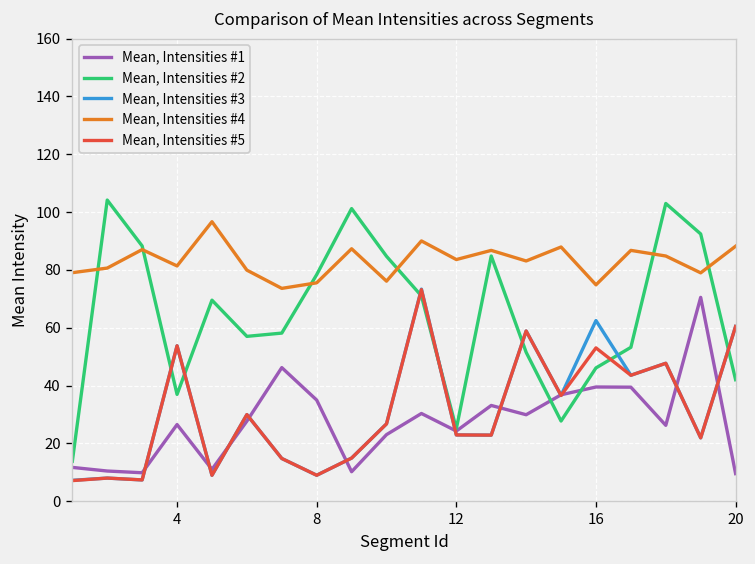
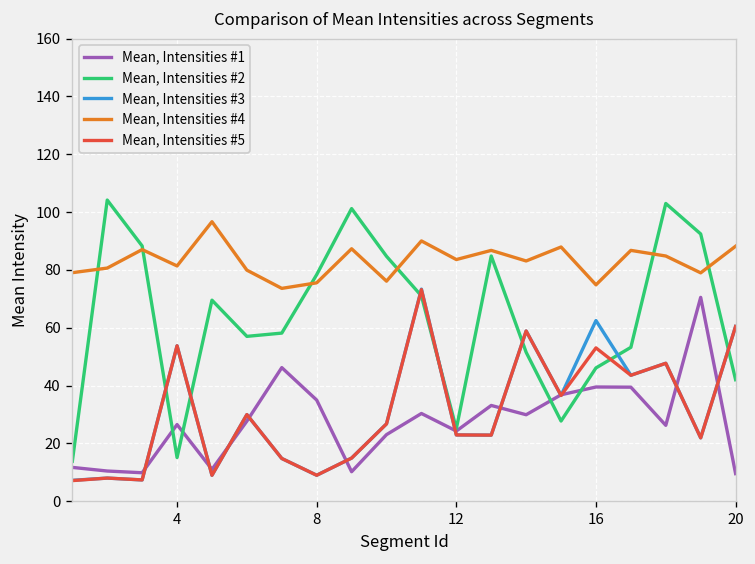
  {
    "Mean, Intensities #1": {
      "4": 27,
      "8": 35,
      "16": 40,
      "20": 10
    },
    "Mean, Intensities #2": {
-     "4": 37,
+     "4": 15,
      "8": 78,
      "16": 46,
      "20": 42
    },
    "Mean, Intensities #3": {
      "16": 62
    }
  }
